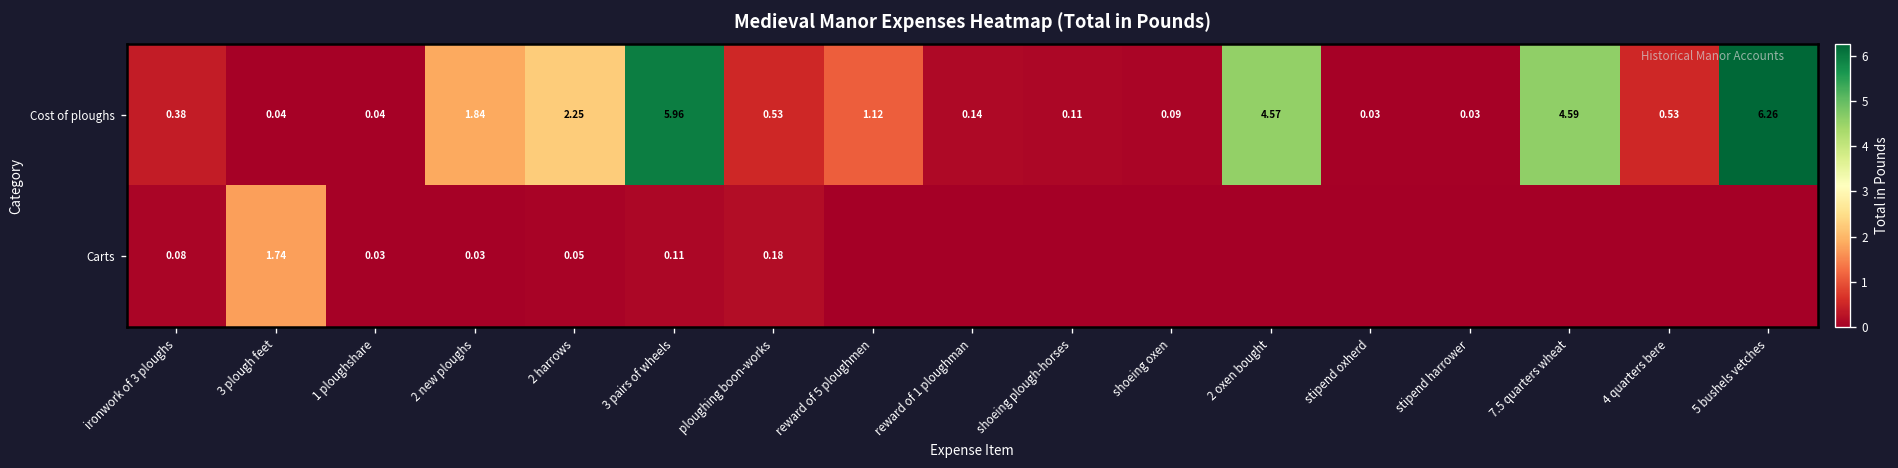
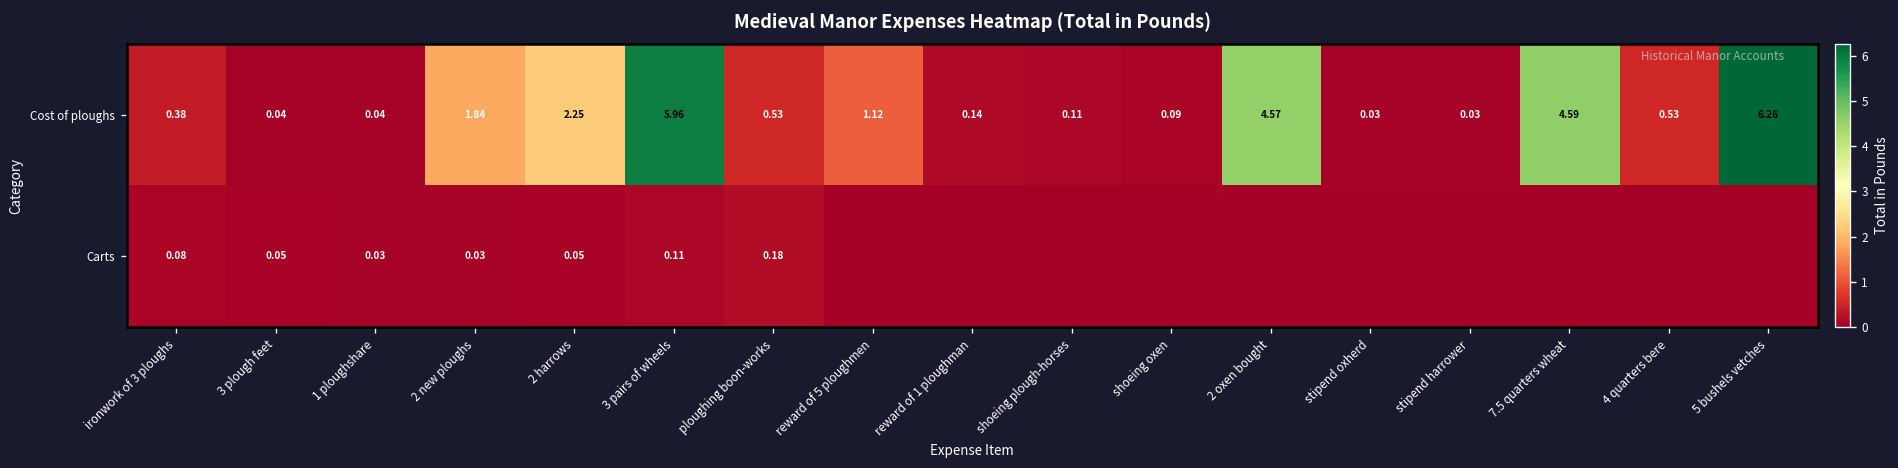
  {
    "Cost of ploughs": {
      "ironwork of 3 ploughs": 0.38,
      "3 plough feet": 0.04,
      "1 ploughshare": 0.04,
      "2 new ploughs": 1.84,
      "2 harrows": 2.25,
      "3 pairs of wheels": 5.96,
      "ploughing boon-works": 0.53,
      "reward of 5 ploughmen": 1.12,
      "reward of 1 ploughman": 0.14,
      "shoeing plough-horses": 0.11,
      "shoeing oxen": 0.09,
      "2 oxen bought": 4.57,
      "stipend oxherd": 0.03,
      "stipend harrower": 0.03,
      "7.5 quarters wheat": 4.59,
      "5 bushels vetches": 6.26
    },
    "Carts": {
      "ironwork of 3 ploughs": 0.08,
-     "3 plough feet": 1.74,
+     "3 plough feet": 0.05,
      "1 ploughshare": 0.03,
      "2 new ploughs": 0.03,
      "2 harrows": 0.05,
      "3 pairs of wheels": 0.11,
      "ploughing boon-works": 0.18
    }
  }
